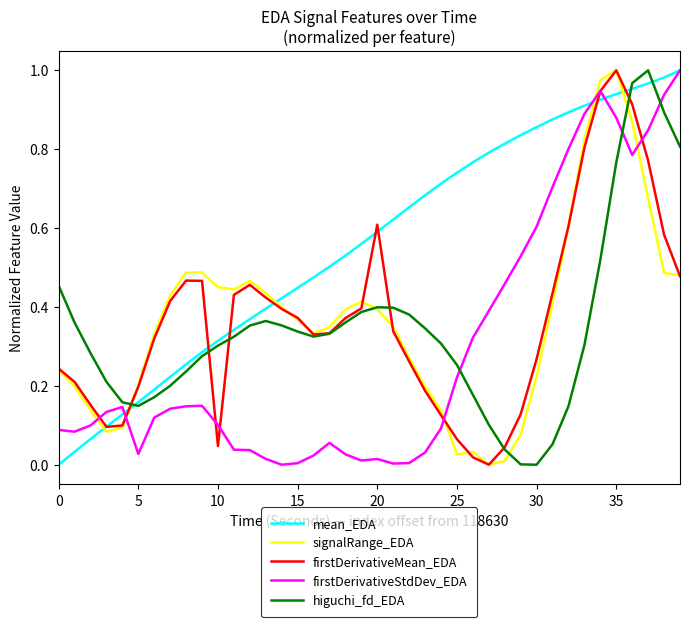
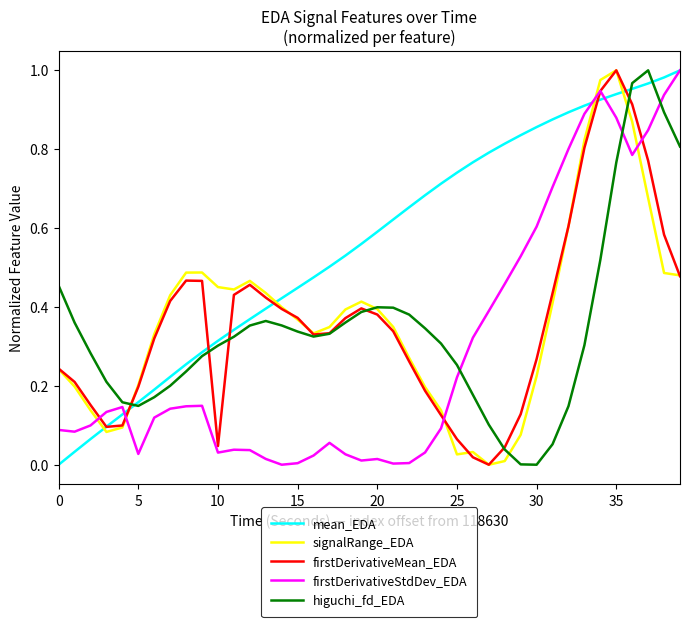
  {
    "mean_EDA": {
      "0": 0.00,
      "5": 0.16,
      "10": 0.31,
      "15": 0.45,
      "20": 0.59,
      "25": 0.74,
      "30": 0.86,
      "35": 0.94
    },
    "signalRange_EDA": {
      "10": 0.45,
      "25": 0.03,
      "30": 0.22
    },
    "firstDerivativeMean_EDA": {
      "10": 0.05,
-     "20": 0.61,
+     "20": 0.38,
      "25": 0.06,
      "30": 0.27
    },
    "firstDerivativeStdDev_EDA": {
      "0": 0.09,
      "5": 0.03,
-     "10": 0.10,
+     "10": 0.03,
      "15": 0.00,
      "20": 0.01,
      "25": 0.22,
      "30": 0.60,
      "35": 0.88
    },
    "higuchi_fd_EDA": {
      "0": 0.45,
      "5": 0.15,
      "10": 0.30,
      "15": 0.34,
      "25": 0.25,
      "30": 0.00,
      "35": 0.77
    }
  }
